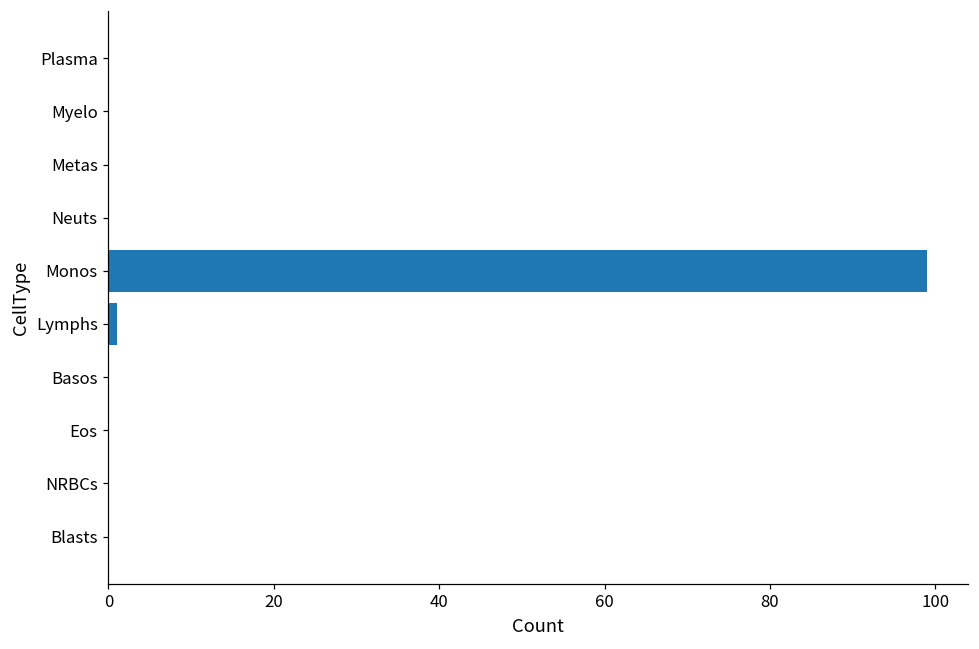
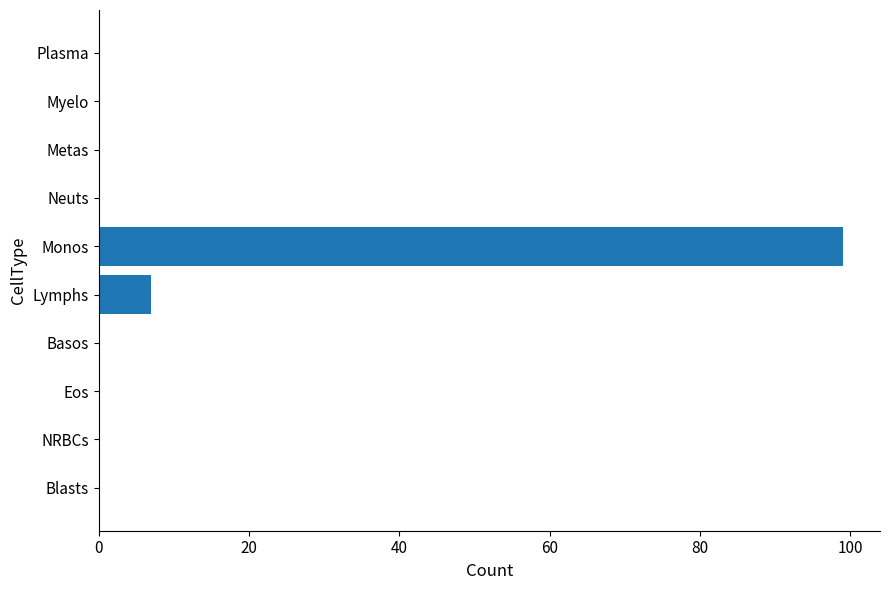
  {
    "Plasma": 0,
    "Myelo": 0,
    "Metas": 0,
    "Neuts": 0,
    "Monos": 99,
-   "Lymphs": 1,
+   "Lymphs": 7,
    "Basos": 0,
    "Eos": 0,
    "NRBCs": 0,
    "Blasts": 0
  }
